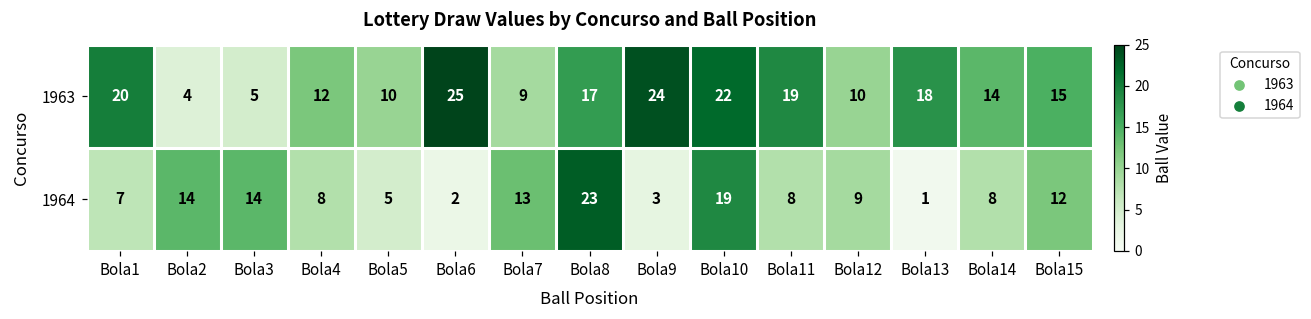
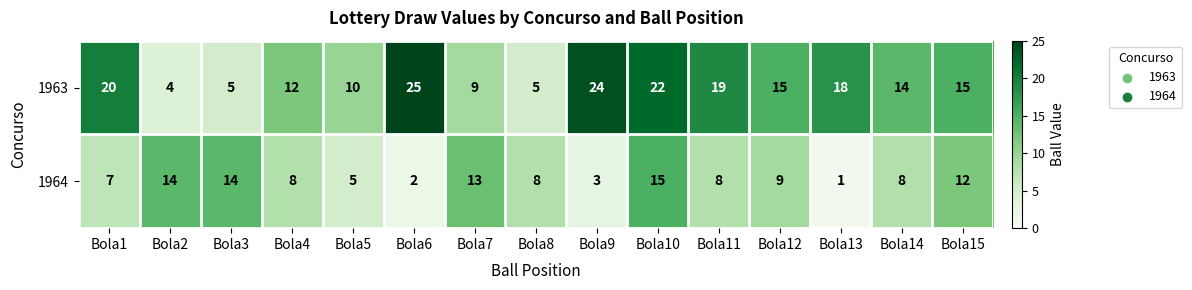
  {
    "1963": {
      "Bola1": 20,
      "Bola2": 4,
      "Bola3": 5,
      "Bola4": 12,
      "Bola5": 10,
      "Bola6": 25,
      "Bola7": 9,
-     "Bola8": 17,
+     "Bola8": 5,
      "Bola9": 24,
      "Bola10": 22,
      "Bola11": 19,
-     "Bola12": 10,
+     "Bola12": 15,
      "Bola13": 18,
      "Bola14": 14,
      "Bola15": 15
    },
    "1964": {
      "Bola1": 7,
      "Bola2": 14,
      "Bola3": 14,
      "Bola4": 8,
      "Bola5": 5,
      "Bola6": 2,
      "Bola7": 13,
-     "Bola8": 23,
+     "Bola8": 8,
      "Bola9": 3,
-     "Bola10": 19,
+     "Bola10": 15,
      "Bola11": 8,
      "Bola12": 9,
      "Bola13": 1,
      "Bola14": 8,
      "Bola15": 12
    }
  }
